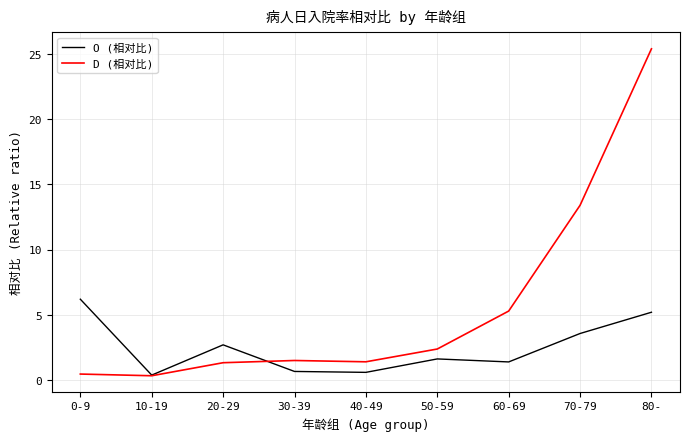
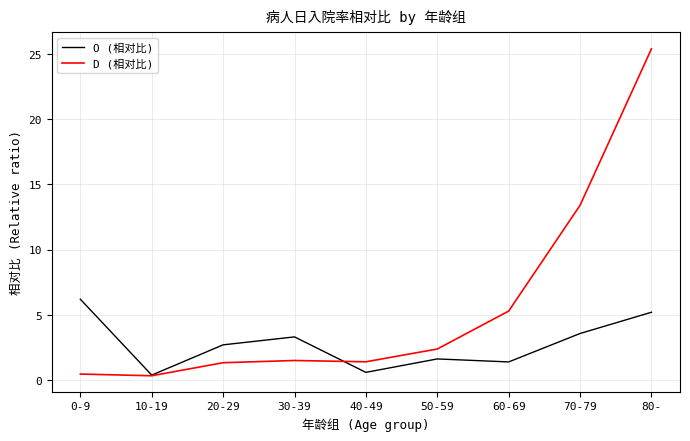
  {
    "O (相对比)": {
      "0-9": 6.2,
      "20-29": 2.7,
-     "30-39": 0.7,
+     "30-39": 3.3,
      "40-49": 0.6,
      "50-59": 1.6,
      "60-69": 1.4,
      "70-79": 3.6,
      "80-": 5.2
    },
    "D (相对比)": {
      "0-9": 0.5,
      "20-29": 1.3,
      "30-39": 1.5,
      "40-49": 1.4,
      "50-59": 2.4,
      "60-69": 5.3,
      "70-79": 13.4,
      "80-": 25.4
    }
  }
